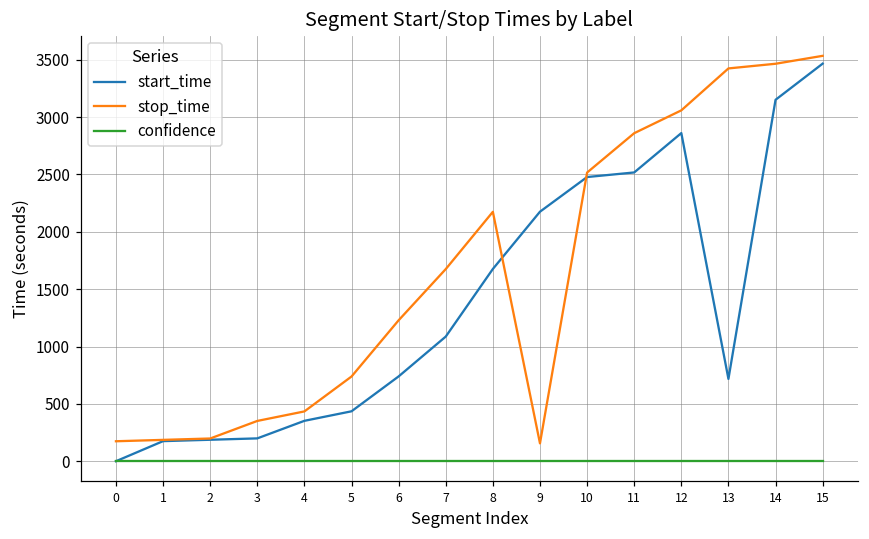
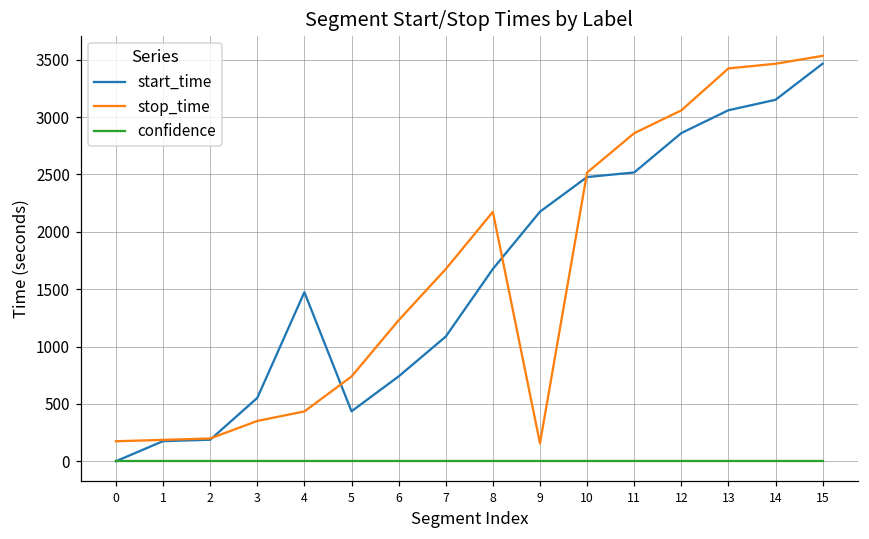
  {
    "start_time": {
-     "3": 200,
-     "4": 350,
+     "3": 550,
+     "4": 1470,
      "5": 440,
      "6": 740,
      "7": 1090,
      "8": 1680,
      "9": 2180,
      "10": 2480,
      "11": 2520,
      "12": 2860,
-     "13": 720,
+     "13": 3060,
      "14": 3150,
      "15": 3470
    },
    "stop_time": {
      "0": 180,
      "3": 350,
      "4": 440,
      "5": 740,
      "6": 1230,
      "7": 1680,
      "8": 2170,
      "9": 160,
      "10": 2520,
      "11": 2860,
      "12": 3060,
      "13": 3420,
      "14": 3460,
      "15": 3530
    },
    "confidence": {
      "1": 0,
      "2": 0,
      "3": 0,
      "4": 0,
      "5": 0,
      "6": 0,
      "7": 0,
      "8": 0,
      "9": 0,
      "10": 0,
      "11": 0,
      "12": 0,
      "13": 0,
      "14": 0,
      "15": 0
    }
  }
